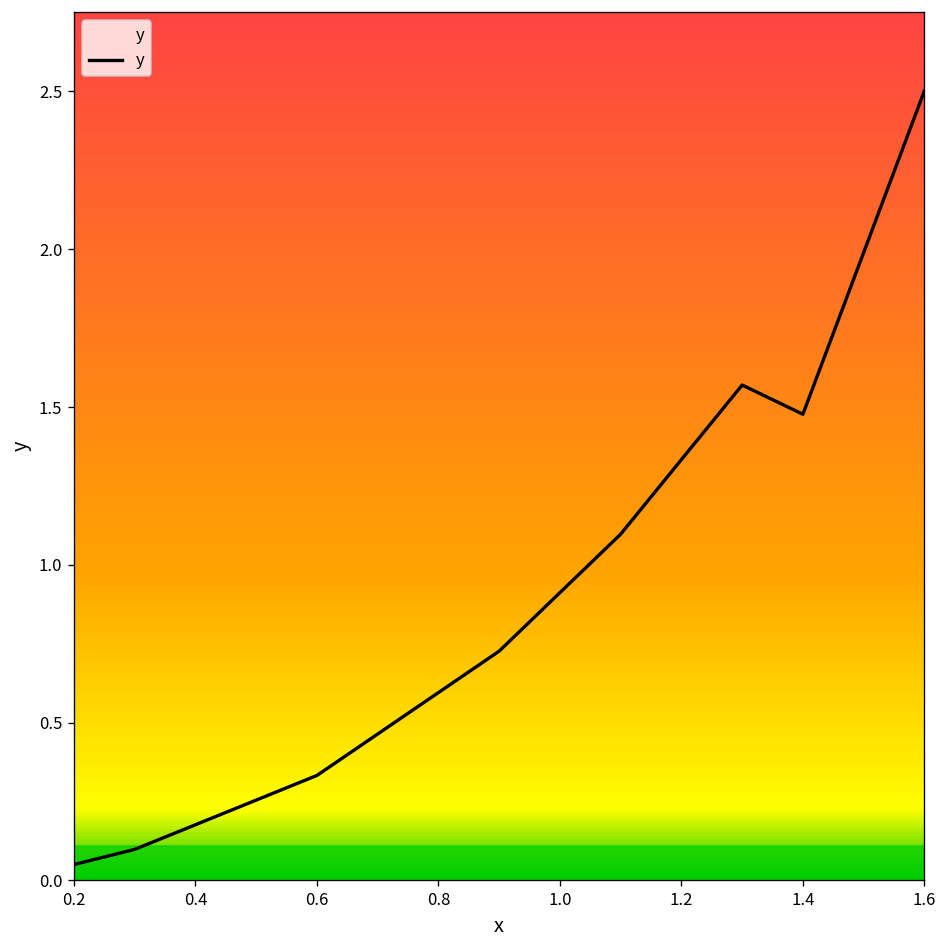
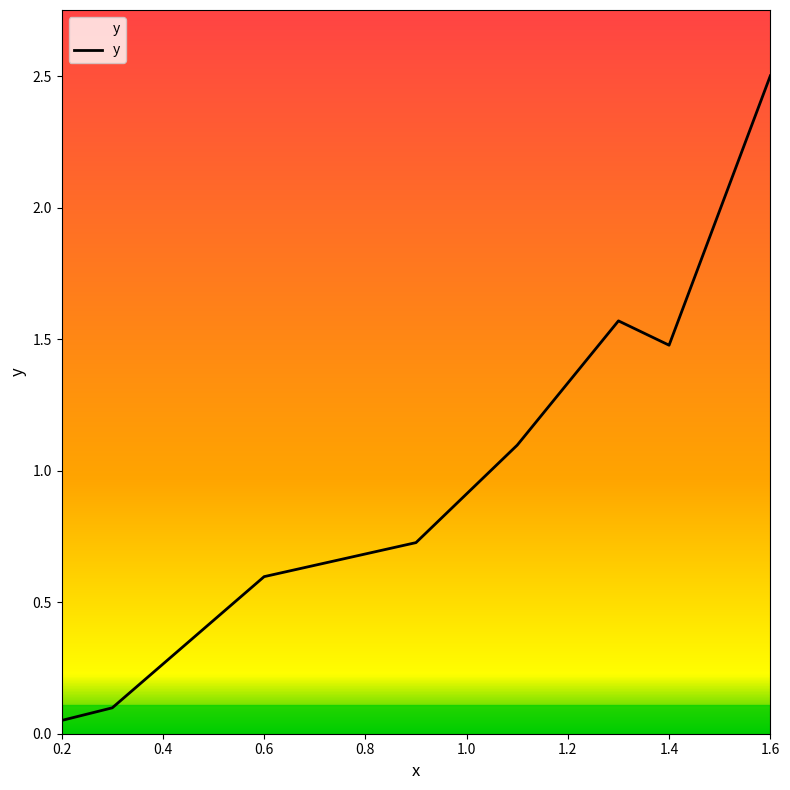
  {
-   "0.6": 0.33,
+   "0.6": 0.60,
    "1.4": 1.48,
    "1.6": 2.50
  }
